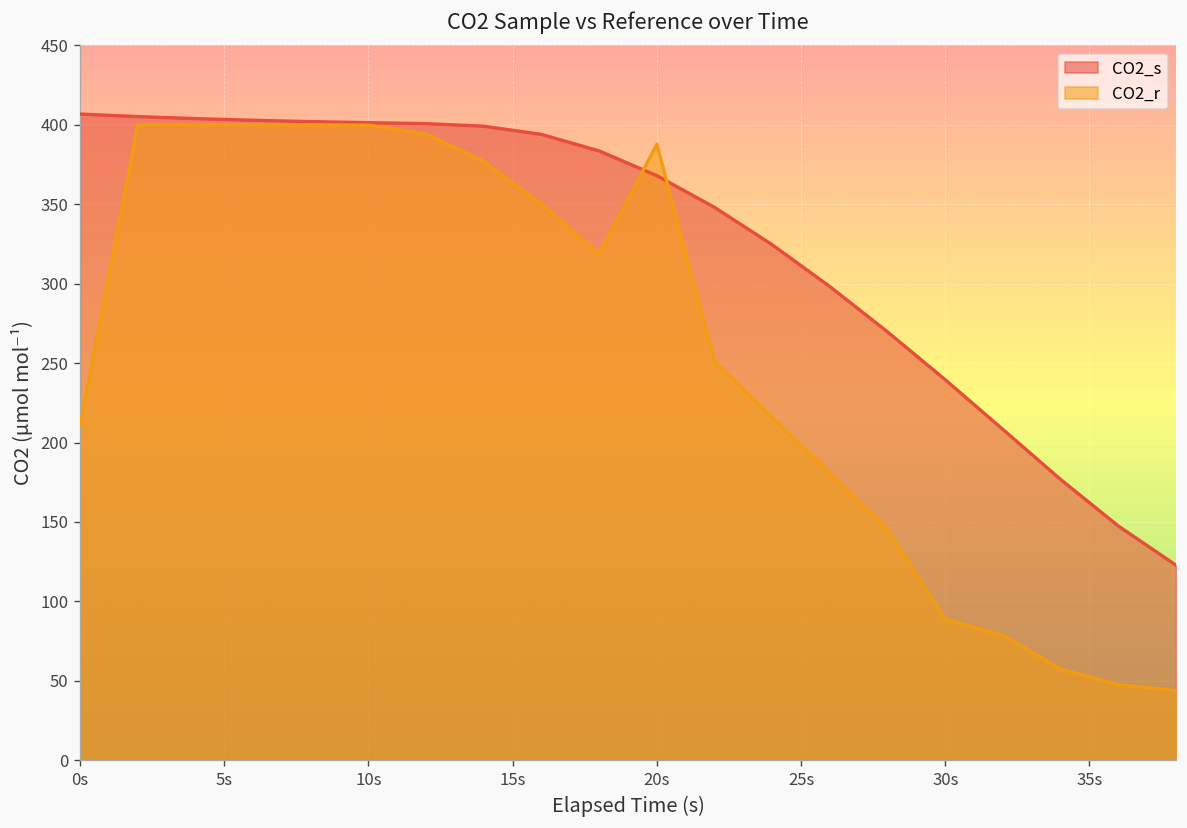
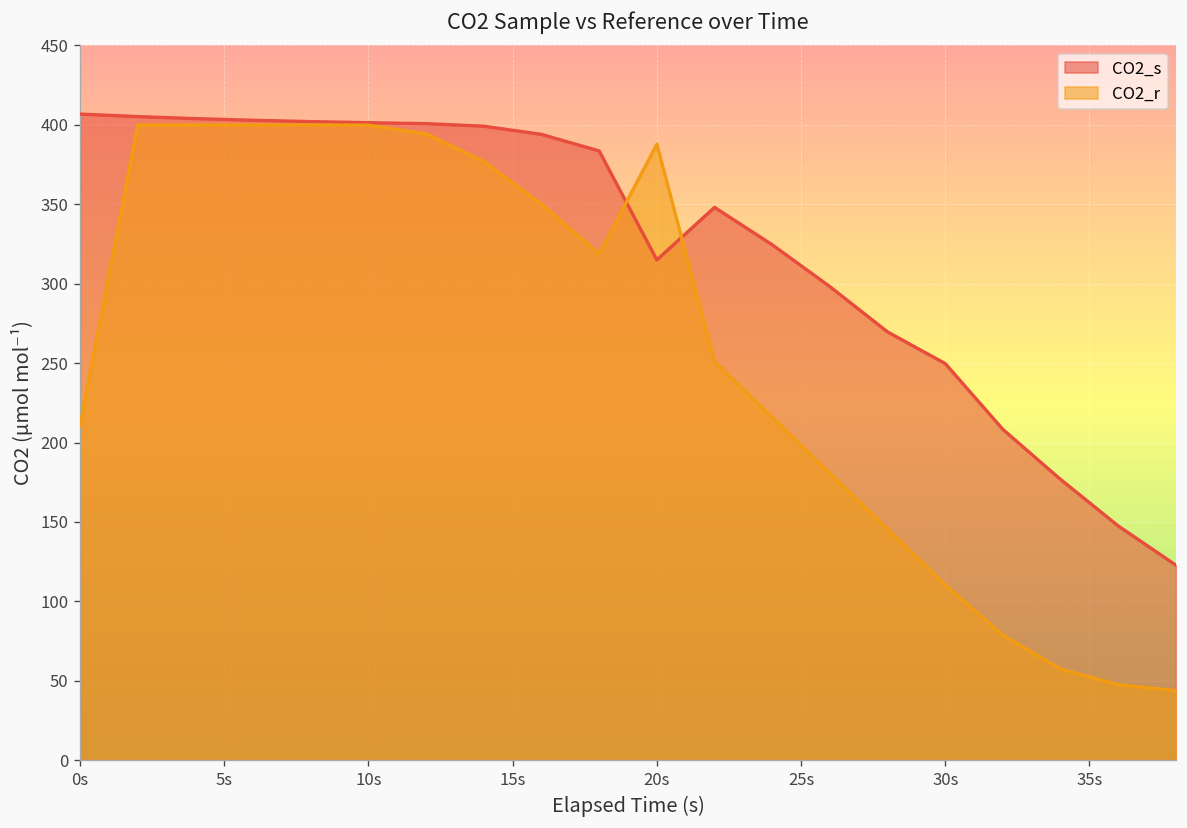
  {
    "CO2_s": {
      "0s": 407,
-     "20s": 368,
-     "30s": 240
+     "20s": 315,
+     "30s": 250
    },
    "CO2_r": {
      "0s": 211,
      "20s": 388,
-     "30s": 89
+     "30s": 110
    }
  }
